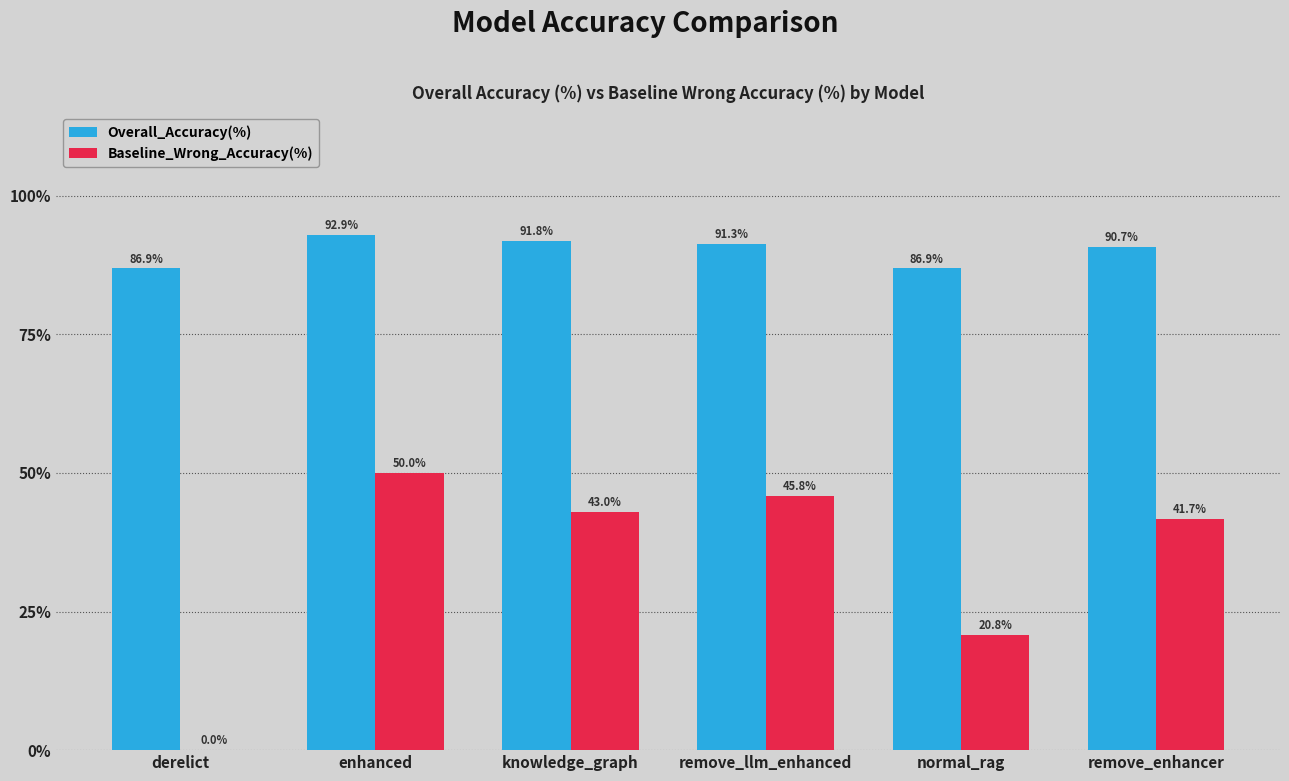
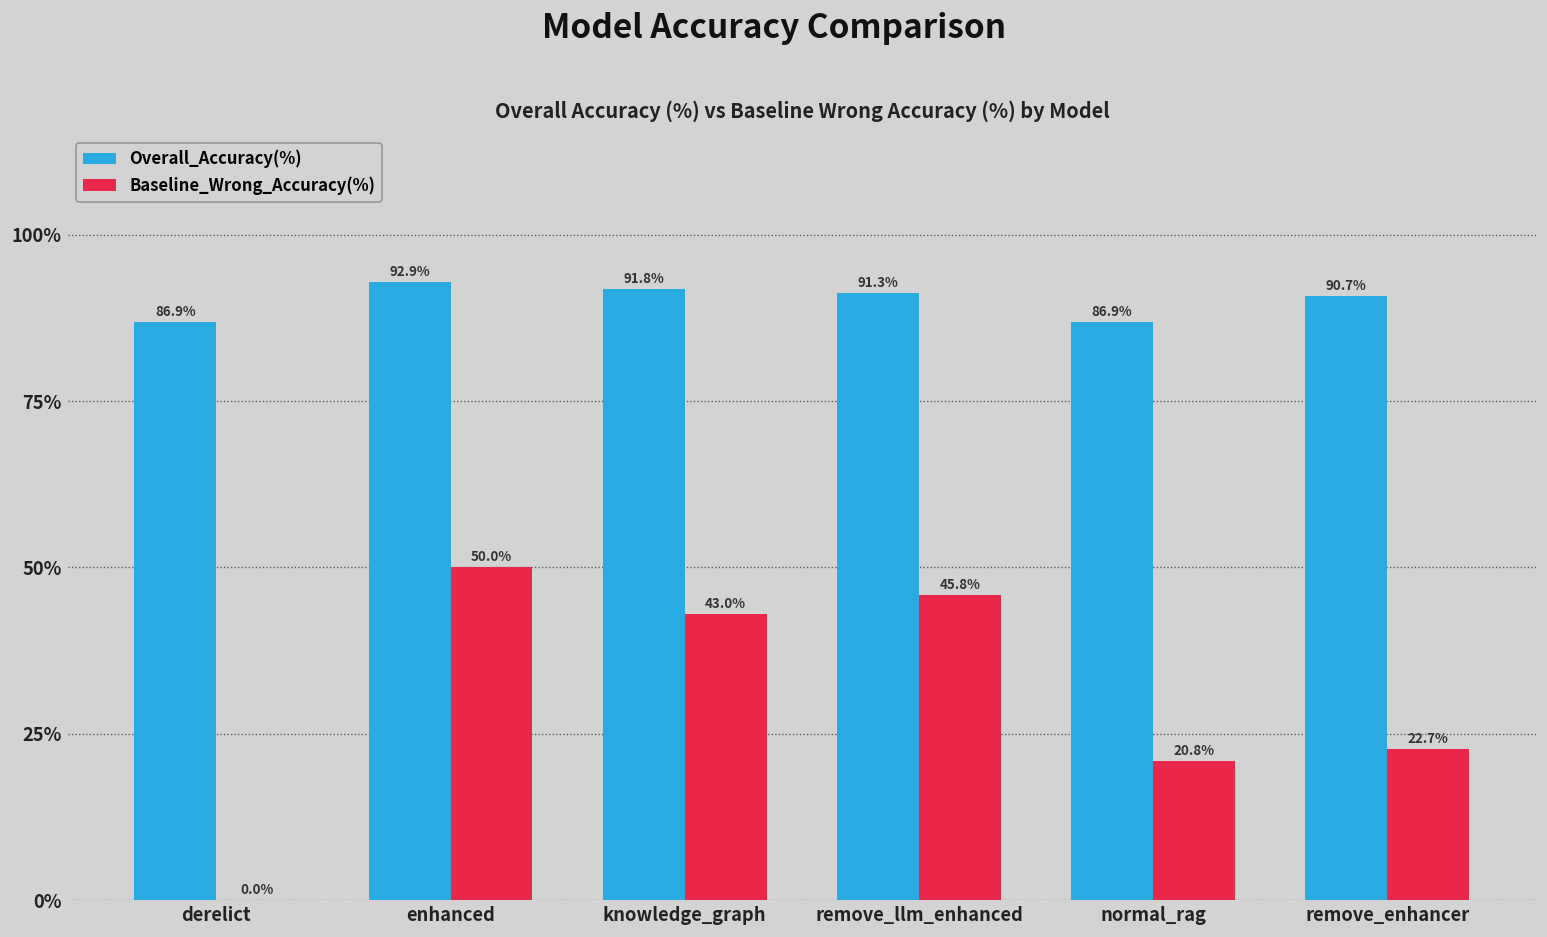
  {
    "Overall_Accuracy(%)": {
      "derelict": "86.9%",
      "enhanced": "92.9%",
      "knowledge_graph": "91.8%",
      "remove_llm_enhanced": "91.3%",
      "normal_rag": "86.9%",
      "remove_enhancer": "90.7%"
    },
    "Baseline_Wrong_Accuracy(%)": {
      "derelict": "0.0%",
      "enhanced": "50.0%",
      "knowledge_graph": "43.0%",
      "remove_llm_enhanced": "45.8%",
      "normal_rag": "20.8%",
-     "remove_enhancer": "41.7%"
+     "remove_enhancer": "22.7%"
    }
  }
